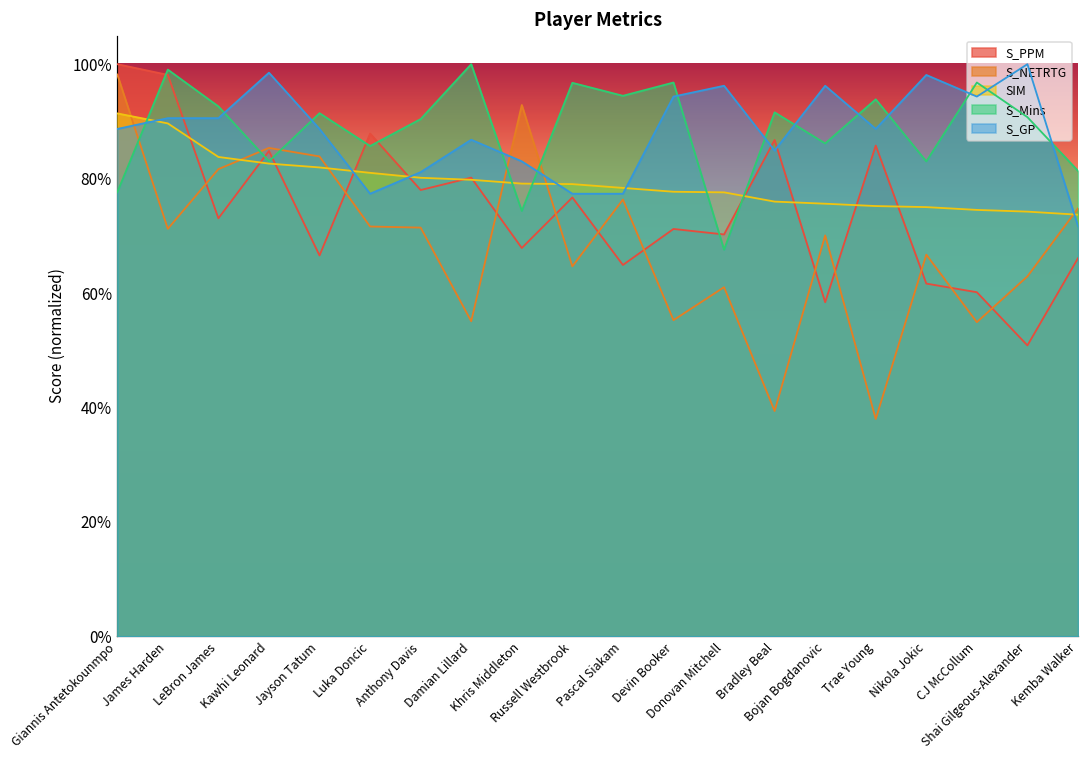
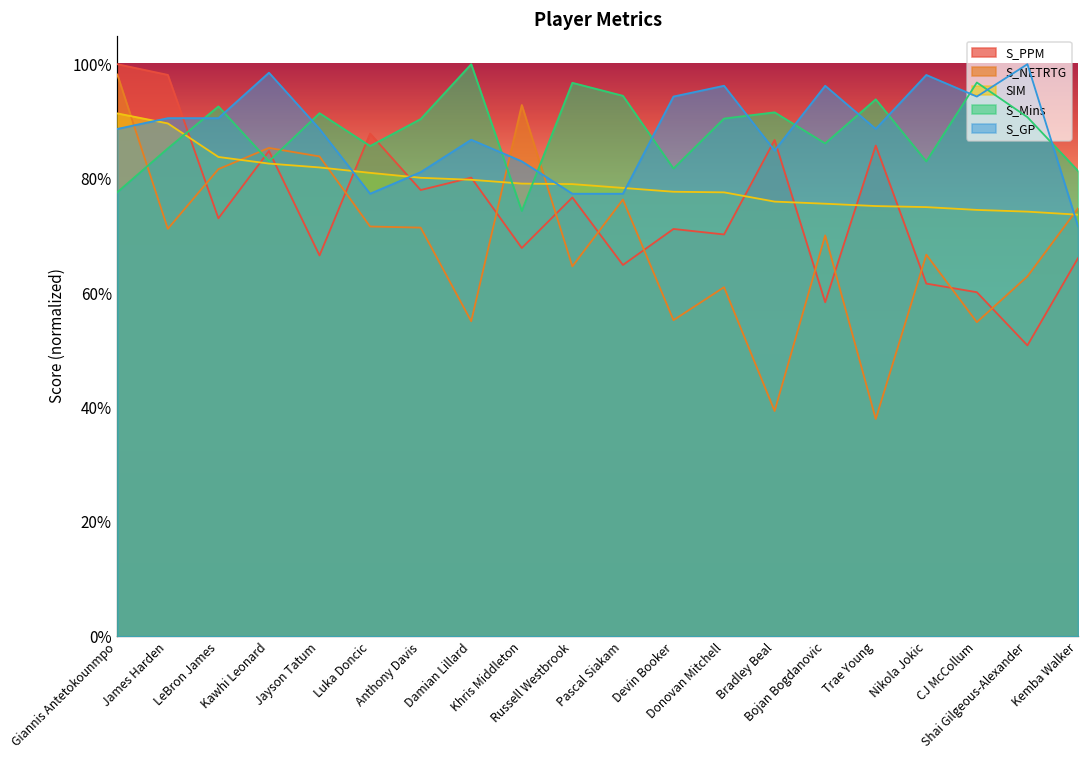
  {
    "S_Mins": {
      "Giannis Antetokounmpo": "78%",
-     "James Harden": "99%",
+     "James Harden": "85%",
      "LeBron James": "93%",
      "Jayson Tatum": "91%",
      "Luka Doncic": "86%",
      "Anthony Davis": "90%",
      "Damian Lillard": "100%",
      "Khris Middleton": "74%",
      "Russell Westbrook": "97%",
      "Pascal Siakam": "94%",
-     "Devin Booker": "97%",
-     "Donovan Mitchell": "68%",
+     "Devin Booker": "82%",
+     "Donovan Mitchell": "90%",
      "Bradley Beal": "92%",
      "Bojan Bogdanovic": "86%",
      "Trae Young": "94%",
      "Nikola Jokic": "83%",
      "Kemba Walker": "81%"
    },
    "S_GP": {
      "Giannis Antetokounmpo": "89%",
      "James Harden": "91%",
      "LeBron James": "91%",
      "Kawhi Leonard": "99%",
      "Jayson Tatum": "89%",
      "Luka Doncic": "77%",
      "Anthony Davis": "81%",
      "Damian Lillard": "87%",
      "Khris Middleton": "83%",
      "Russell Westbrook": "77%",
      "Pascal Siakam": "77%",
      "Devin Booker": "94%",
      "Donovan Mitchell": "96%",
      "Bradley Beal": "85%",
      "Bojan Bogdanovic": "96%",
      "Trae Young": "89%",
      "Nikola Jokic": "98%",
      "Kemba Walker": "72%"
    }
  }
